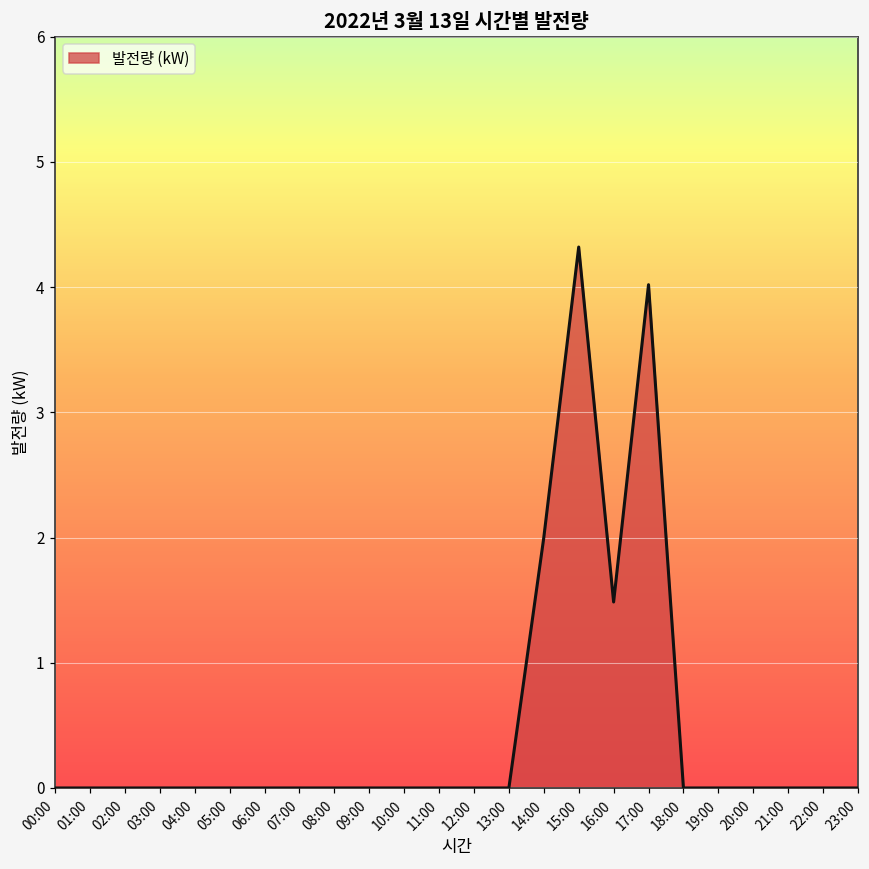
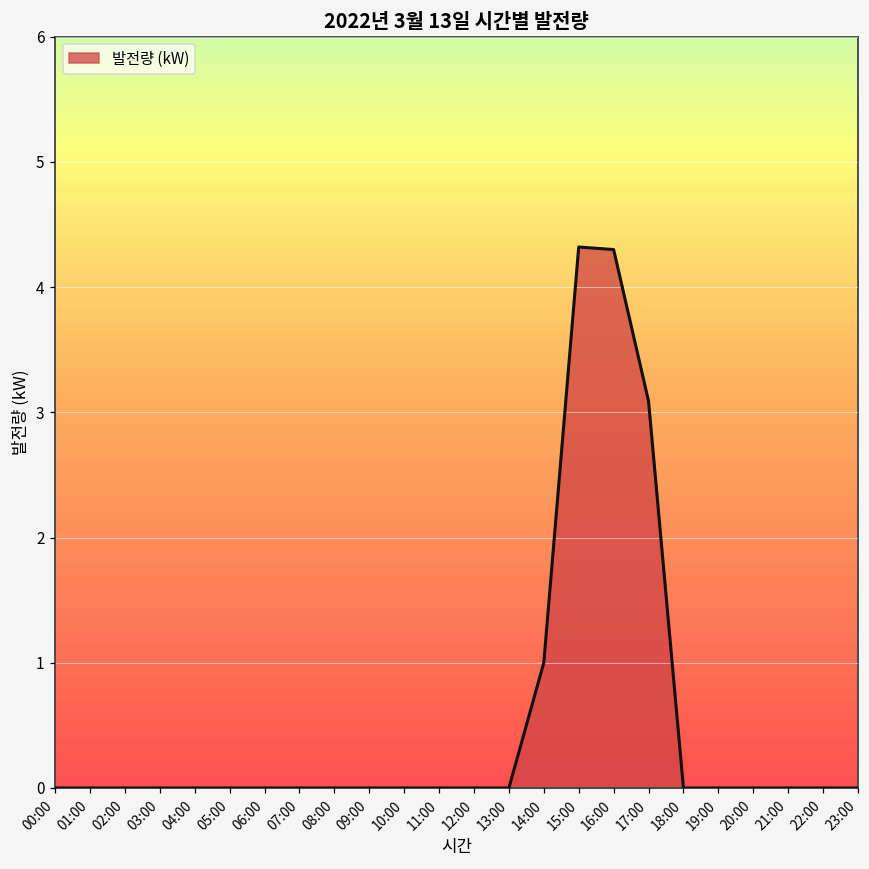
  {
    "00:00": 0.00,
    "01:00": 0.00,
    "02:00": 0.00,
    "03:00": 0.00,
    "04:00": 0.00,
    "05:00": 0.00,
    "06:00": 0.00,
    "07:00": 0.00,
    "08:00": 0.00,
    "09:00": 0.00,
    "10:00": 0.00,
    "11:00": 0.00,
    "12:00": 0.00,
    "13:00": 0.00,
-   "14:00": 2,
+   "14:00": 1,
    "15:00": 4.32,
-   "16:00": 1.49,
-   "17:00": 4.02,
+   "16:00": 4.30,
+   "17:00": 3.09,
    "18:00": 0.00,
    "19:00": 0.00,
    "20:00": 0.00,
    "21:00": 0.00,
    "22:00": 0.00,
    "23:00": 0.00
  }
